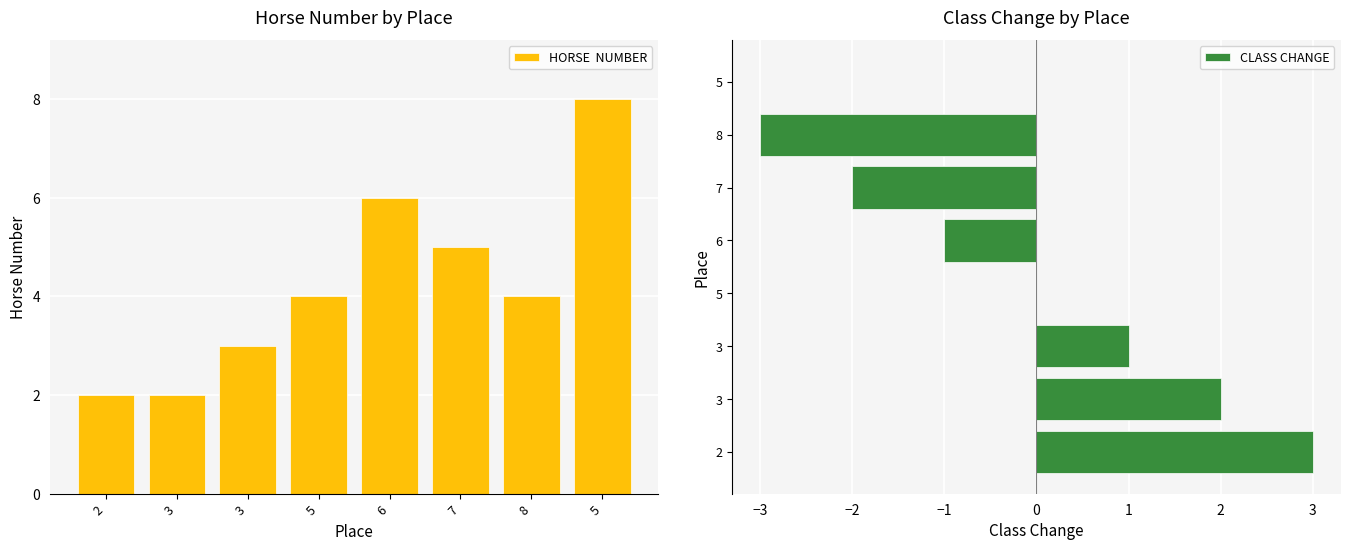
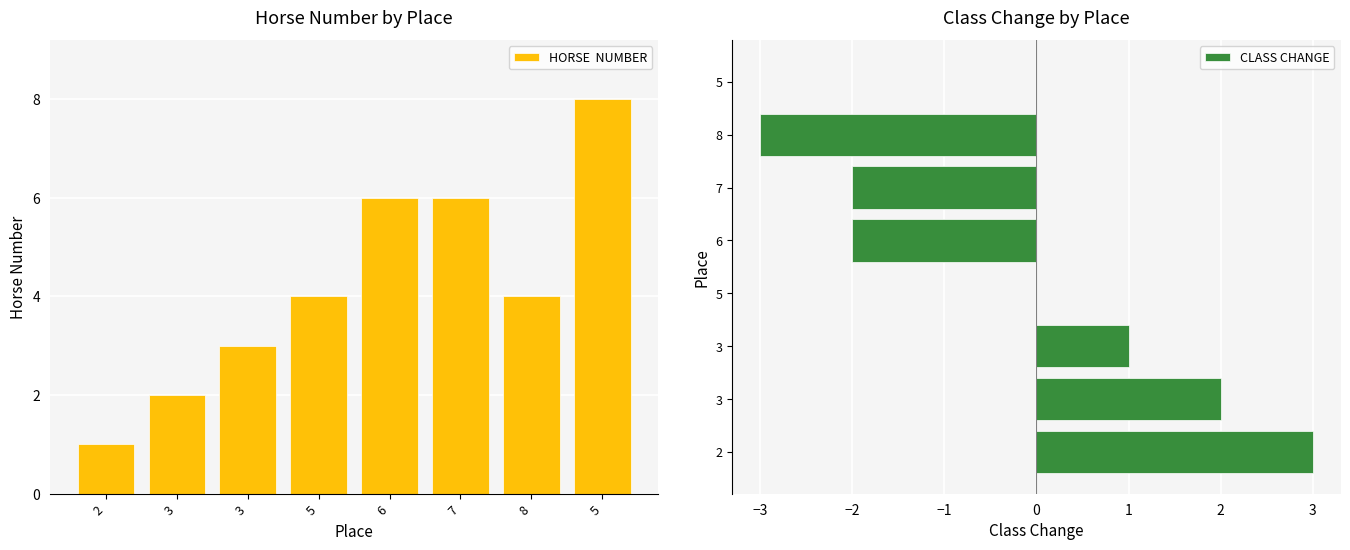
  {
    "Horse Number by Place": {
-     "2": 2,
+     "2": 1,
      "6": 6,
-     "7": 5,
+     "7": 6,
      "8": 4
    },
    "Class Change by Place": {
      "8": -3,
      "7": -2,
-     "6": -1,
+     "6": -2,
      "2": 3
    }
  }
